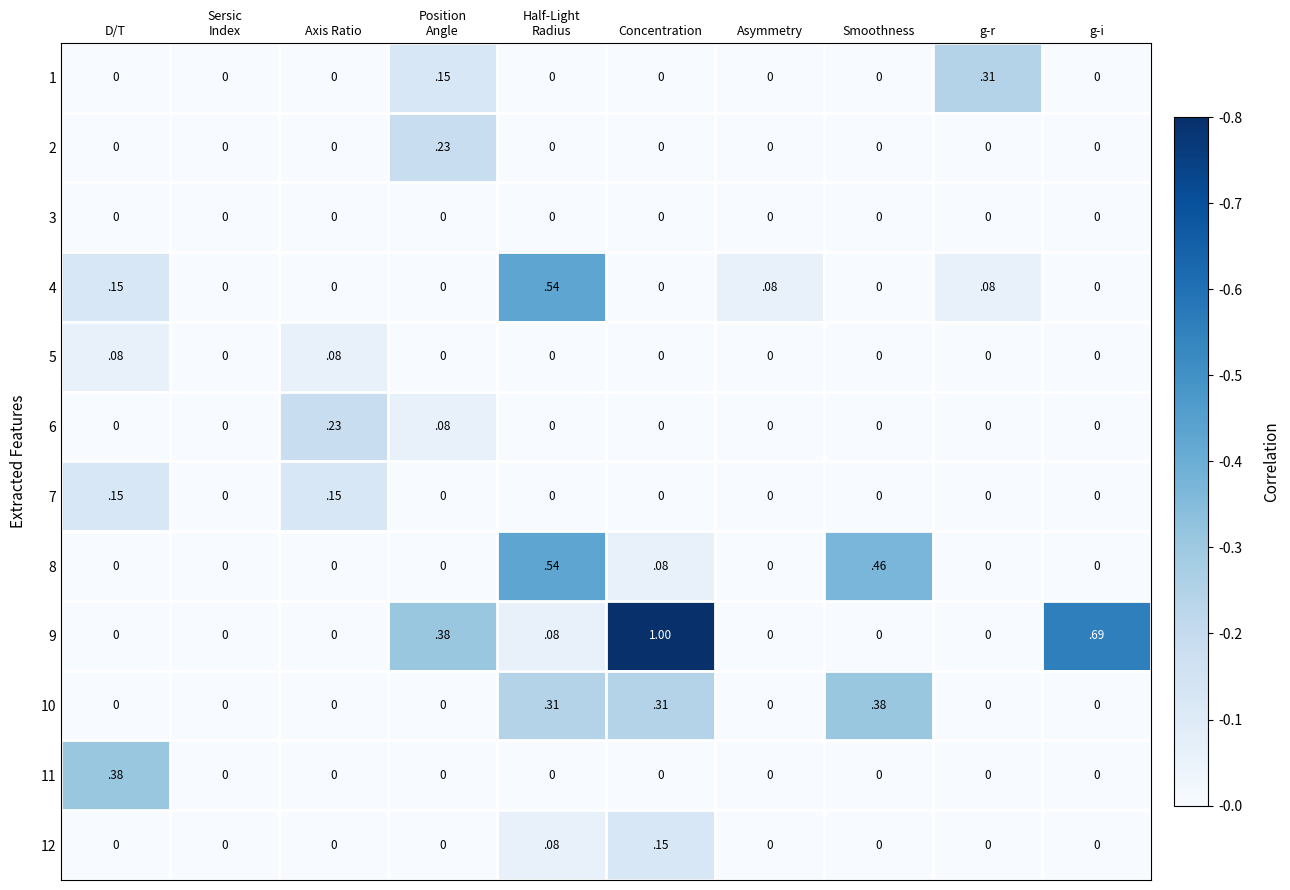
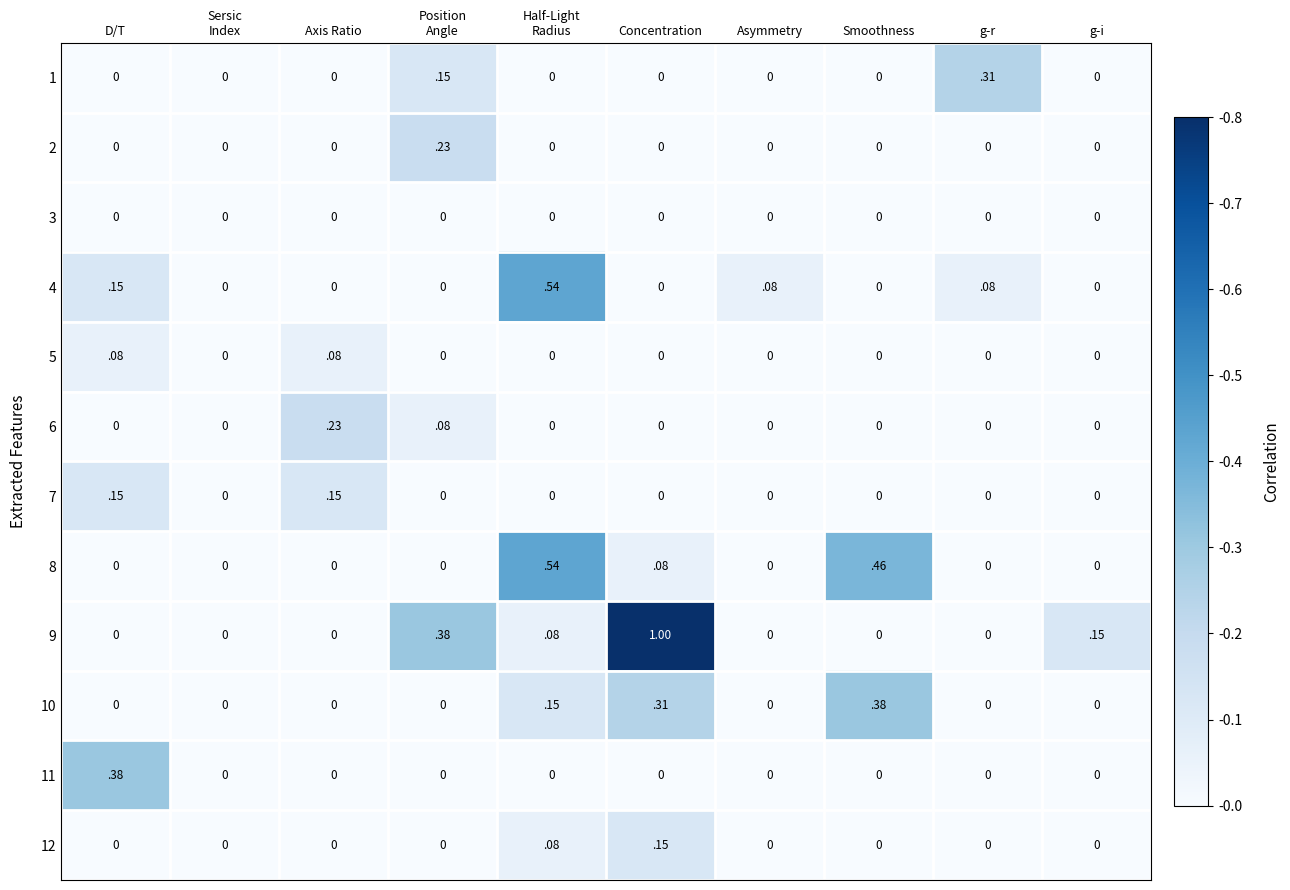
  {
    "1": {
      "D/T": "0",
      "Sersic Index": "0",
      "Axis Ratio": "0",
      "Position Angle": "15",
      "Half-Light Radius": "0",
      "Concentration": "0",
      "Asymmetry": "0",
      "Smoothness": "0",
      "g-r": "31",
      "g-i": "0"
    },
    "2": {
      "D/T": "0",
      "Sersic Index": "0",
      "Axis Ratio": "0",
      "Position Angle": "23",
      "Half-Light Radius": "0",
      "Concentration": "0",
      "Asymmetry": "0",
      "Smoothness": "0",
      "g-r": "0",
      "g-i": "0"
    },
    "3": {
      "D/T": "0",
      "Sersic Index": "0",
      "Axis Ratio": "0",
      "Position Angle": "0",
      "Half-Light Radius": "0",
      "Concentration": "0",
      "Asymmetry": "0",
      "Smoothness": "0",
      "g-r": "0",
      "g-i": "0"
    },
    "4": {
      "D/T": "15",
      "Sersic Index": "0",
      "Axis Ratio": "0",
      "Position Angle": "0",
      "Half-Light Radius": "54",
      "Concentration": "0",
      "Asymmetry": "08",
      "Smoothness": "0",
      "g-r": "08",
      "g-i": "0"
    },
    "5": {
      "D/T": "08",
      "Sersic Index": "0",
      "Axis Ratio": "08",
      "Position Angle": "0",
      "Half-Light Radius": "0",
      "Concentration": "0",
      "Asymmetry": "0",
      "Smoothness": "0",
      "g-r": "0",
      "g-i": "0"
    },
    "6": {
      "D/T": "0",
      "Sersic Index": "0",
      "Axis Ratio": "23",
      "Position Angle": "08",
      "Half-Light Radius": "0",
      "Concentration": "0",
      "Asymmetry": "0",
      "Smoothness": "0",
      "g-r": "0",
      "g-i": "0"
    },
    "7": {
      "D/T": "15",
      "Sersic Index": "0",
      "Axis Ratio": "15",
      "Position Angle": "0",
      "Half-Light Radius": "0",
      "Concentration": "0",
      "Asymmetry": "0",
      "Smoothness": "0",
      "g-r": "0",
      "g-i": "0"
    },
    "8": {
      "D/T": "0",
      "Sersic Index": "0",
      "Axis Ratio": "0",
      "Position Angle": "0",
      "Half-Light Radius": "54",
      "Concentration": "08",
      "Asymmetry": "0",
      "Smoothness": "46",
      "g-r": "0",
      "g-i": "0"
    },
    "9": {
      "D/T": "0",
      "Sersic Index": "0",
      "Axis Ratio": "0",
      "Position Angle": "38",
      "Half-Light Radius": "08",
      "Concentration": "1.00",
      "Asymmetry": "0",
      "Smoothness": "0",
      "g-r": "0",
-     "g-i": "69"
+     "g-i": "15"
    },
    "10": {
      "D/T": "0",
      "Sersic Index": "0",
      "Axis Ratio": "0",
      "Position Angle": "0",
-     "Half-Light Radius": "31",
+     "Half-Light Radius": "15",
      "Concentration": "31",
      "Asymmetry": "0",
      "Smoothness": "38",
      "g-r": "0",
      "g-i": "0"
    },
    "11": {
      "D/T": "38",
      "Sersic Index": "0",
      "Axis Ratio": "0",
      "Position Angle": "0",
      "Half-Light Radius": "0",
      "Concentration": "0",
      "Asymmetry": "0",
      "Smoothness": "0",
      "g-r": "0",
      "g-i": "0"
    },
    "12": {
      "D/T": "0",
      "Sersic Index": "0",
      "Axis Ratio": "0",
      "Position Angle": "0",
      "Half-Light Radius": "08",
      "Concentration": "15",
      "Asymmetry": "0",
      "Smoothness": "0",
      "g-r": "0",
      "g-i": "0"
    }
  }
